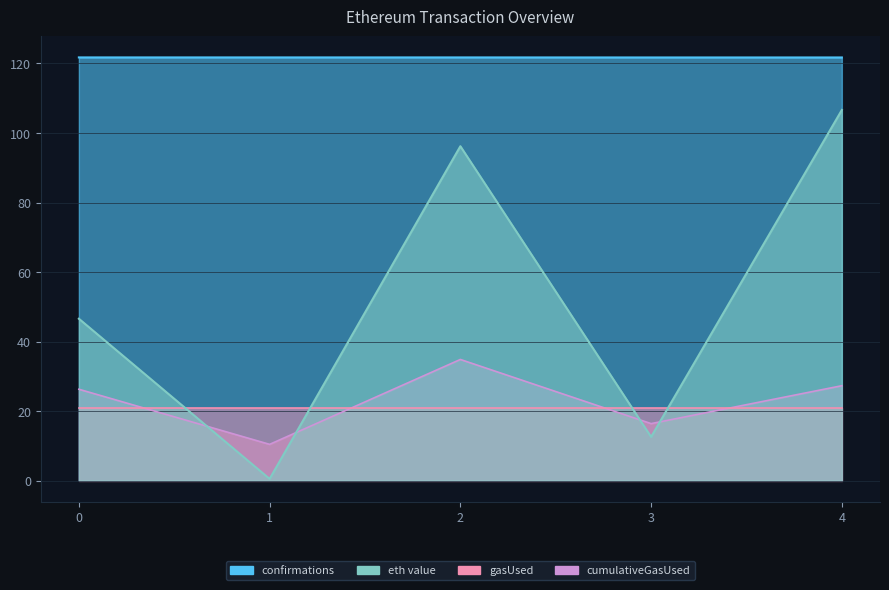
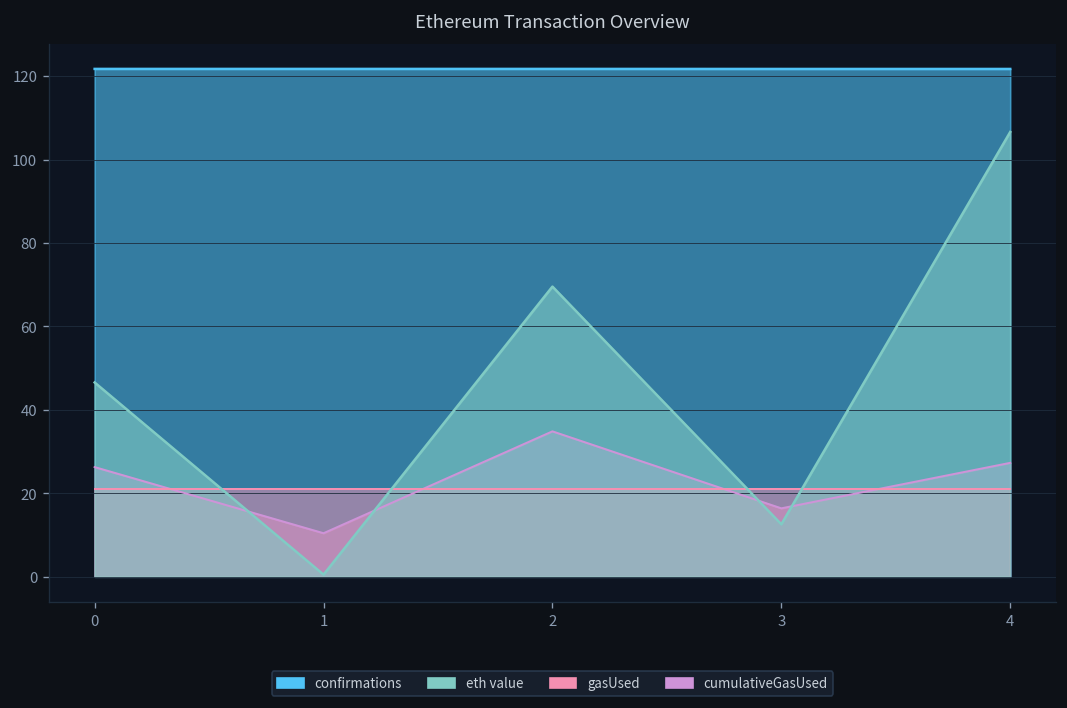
  {
    "confirmations": {
      "0": 122,
      "1": 122,
      "2": 122,
      "3": 122,
      "4": 122
    },
    "eth value": {
      "0": 47,
      "1": 0,
-     "2": 96,
+     "2": 70,
      "3": 13,
      "4": 107
    }
  }
